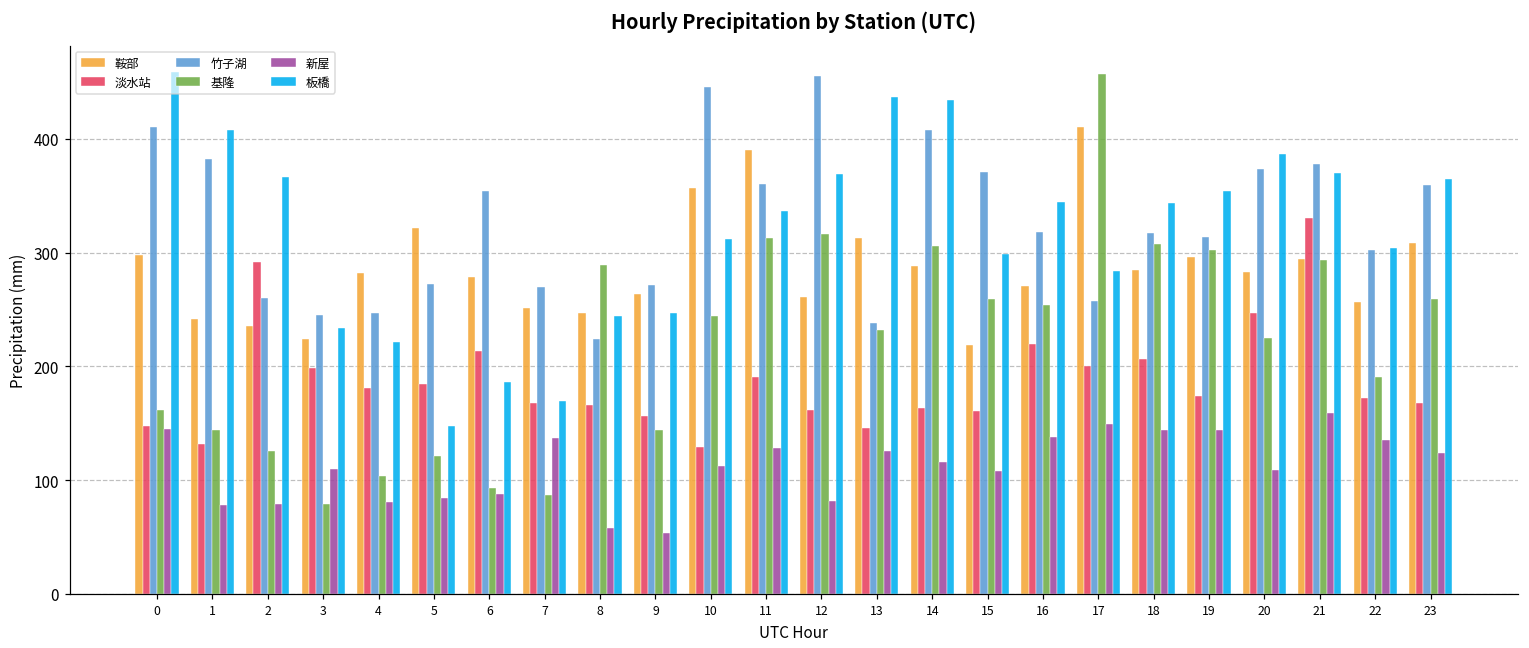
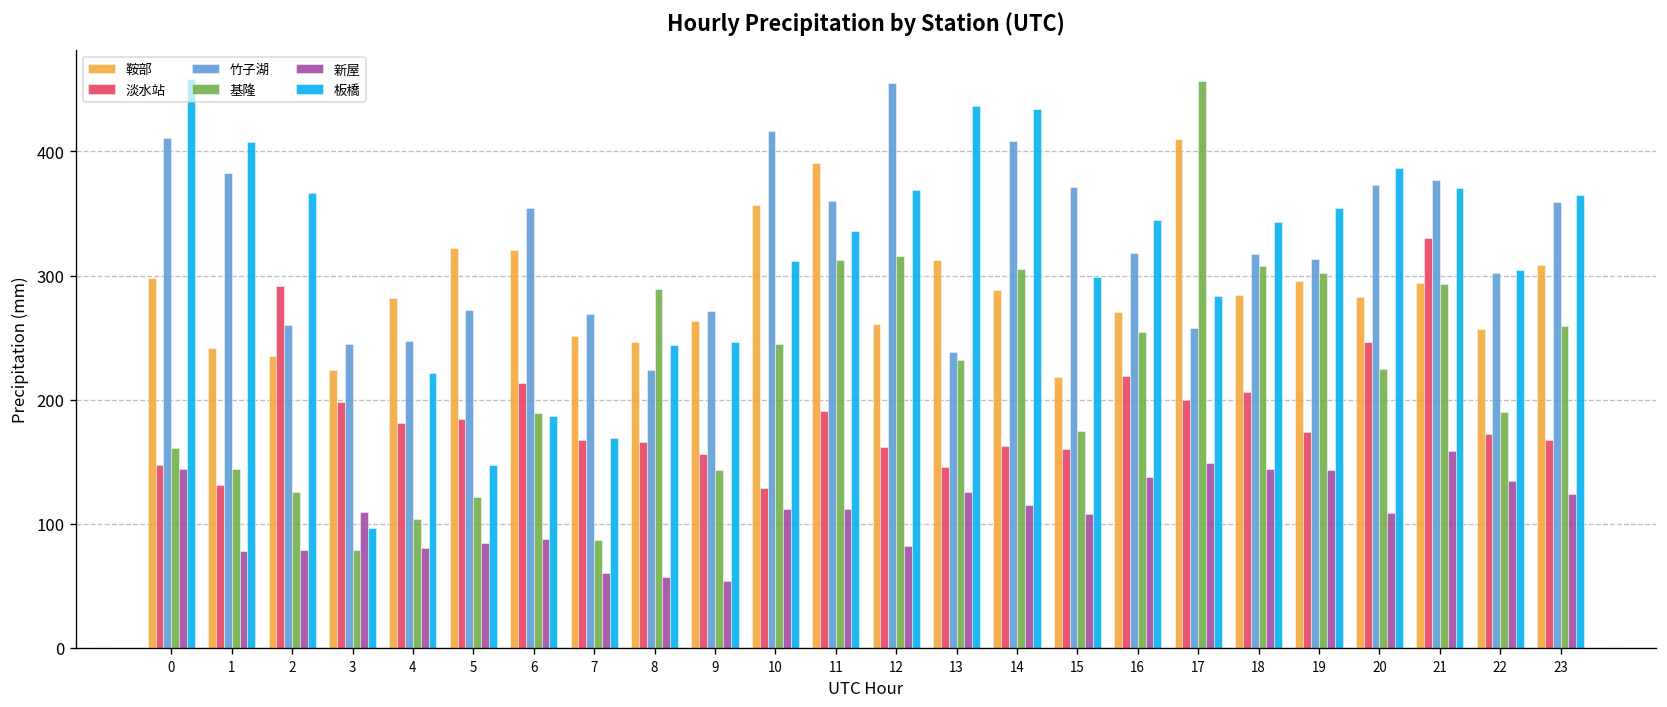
  {
    "鞍部": {
      "0": 298,
      "1": 242,
      "2": 235,
      "3": 224,
      "4": 282,
      "5": 322,
-     "6": 278,
+     "6": 320,
      "7": 251,
      "8": 247,
      "9": 264,
      "10": 357,
      "11": 390,
      "12": 261,
      "13": 313,
      "14": 288,
      "15": 218,
      "16": 270,
      "17": 410,
      "18": 284,
      "19": 296,
      "20": 283,
      "21": 294,
      "22": 257,
      "23": 308
    },
    "淡水站": {
      "0": 147,
      "1": 131,
      "2": 292,
      "3": 198,
      "4": 181,
      "5": 185,
      "6": 214,
      "7": 168,
      "8": 166,
      "9": 156,
      "10": 129,
      "11": 191,
      "12": 162,
      "13": 146,
      "14": 163,
      "15": 160,
      "16": 219,
      "17": 200,
      "18": 206,
      "19": 174,
      "20": 246,
      "21": 330,
      "22": 172,
      "23": 168
    },
    "竹子湖": {
      "0": 411,
      "1": 383,
      "2": 260,
      "3": 245,
      "4": 247,
      "5": 273,
      "6": 354,
      "7": 269,
      "8": 224,
      "9": 272,
-     "10": 445,
+     "10": 417,
      "11": 360,
      "12": 455,
      "13": 238,
      "14": 408,
      "15": 371,
      "16": 318,
      "17": 258,
      "18": 317,
      "19": 313,
      "20": 373,
      "21": 377,
      "22": 302,
      "23": 360
    },
    "基隆": {
      "0": 161,
      "1": 144,
      "2": 126,
      "3": 79,
      "4": 104,
      "5": 121,
-     "6": 93,
+     "6": 189,
      "7": 87,
      "8": 289,
      "9": 144,
      "10": 245,
      "11": 313,
      "12": 316,
      "13": 232,
      "14": 305,
-     "15": 259,
+     "15": 175,
      "16": 254,
      "17": 457,
      "18": 307,
      "19": 302,
      "20": 225,
      "21": 294,
      "22": 190,
      "23": 259
    },
    "新屋": {
      "0": 145,
      "1": 78,
      "2": 79,
      "3": 110,
      "4": 81,
      "5": 84,
      "6": 88,
-     "7": 137,
+     "7": 60,
      "8": 57,
      "9": 54,
      "10": 112,
-     "11": 128,
+     "11": 112,
      "12": 82,
      "13": 125,
      "14": 115,
      "15": 108,
      "16": 138,
      "17": 149,
      "18": 144,
      "19": 144,
      "20": 109,
      "21": 159,
      "22": 135,
      "23": 124
    },
    "板橋": {
      "1": 407,
      "2": 366,
-     "3": 233,
+     "3": 97,
      "4": 221,
      "5": 147,
      "6": 186,
      "7": 169,
      "8": 244,
      "9": 247,
      "10": 312,
      "11": 336,
      "12": 369,
      "13": 436,
      "14": 434,
      "15": 299,
      "16": 344,
      "17": 284,
      "18": 343,
      "19": 354,
      "20": 387,
      "21": 370,
      "22": 304,
      "23": 365
    }
  }
